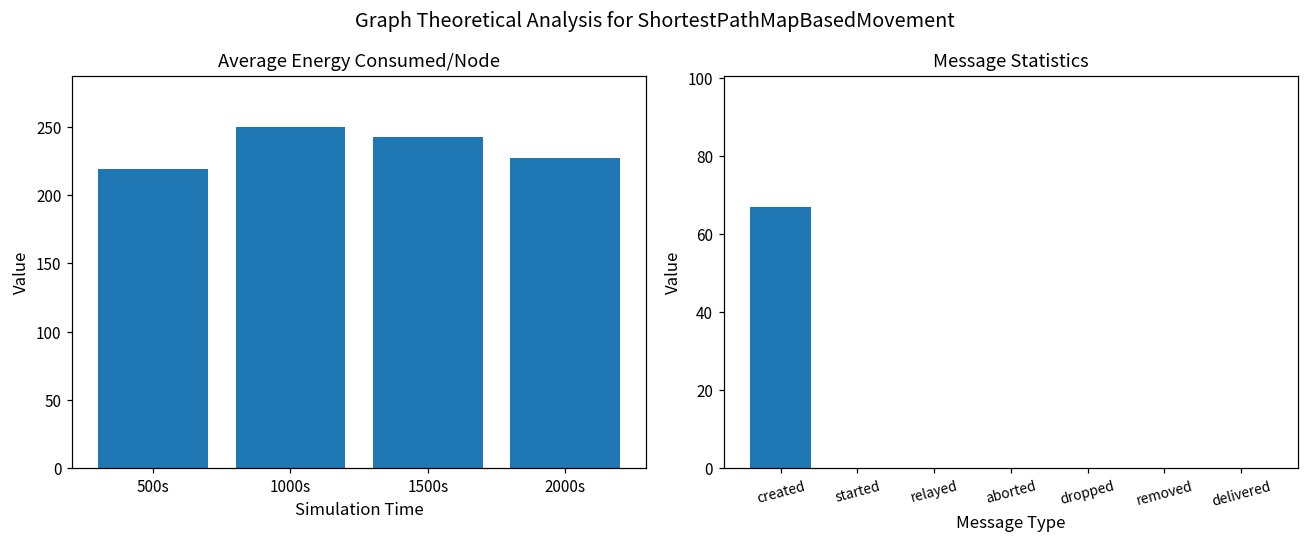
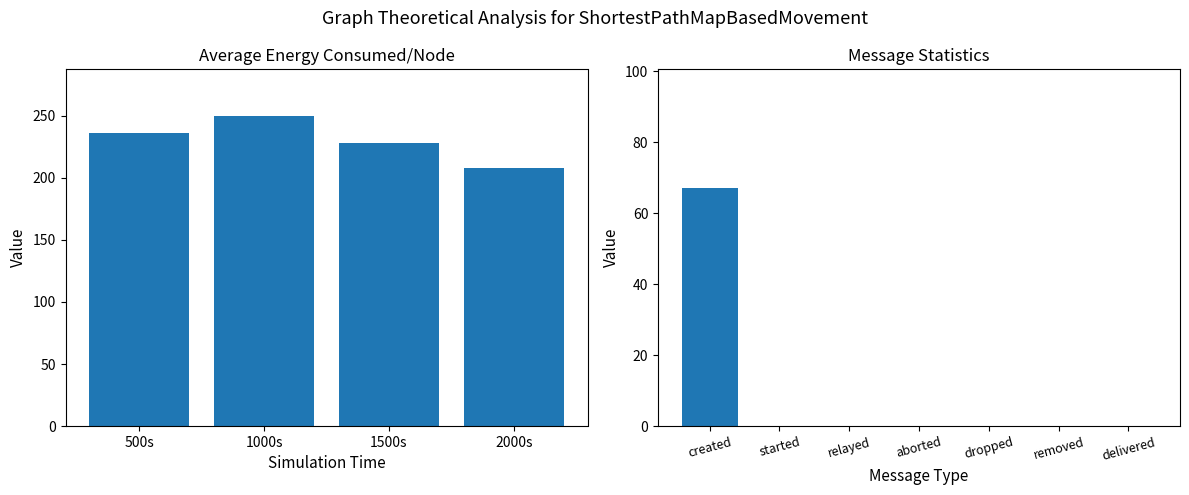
  {
    "Average Energy Consumed/Node": {
-     "500s": 219,
+     "500s": 236,
      "1000s": 250,
-     "1500s": 243,
-     "2000s": 227
+     "1500s": 229,
+     "2000s": 208
    },
    "Message Statistics": {
      "created": 67,
      "started": 0,
      "relayed": 0,
      "aborted": 0,
      "dropped": 0,
      "removed": 0,
      "delivered": 0
    }
  }
